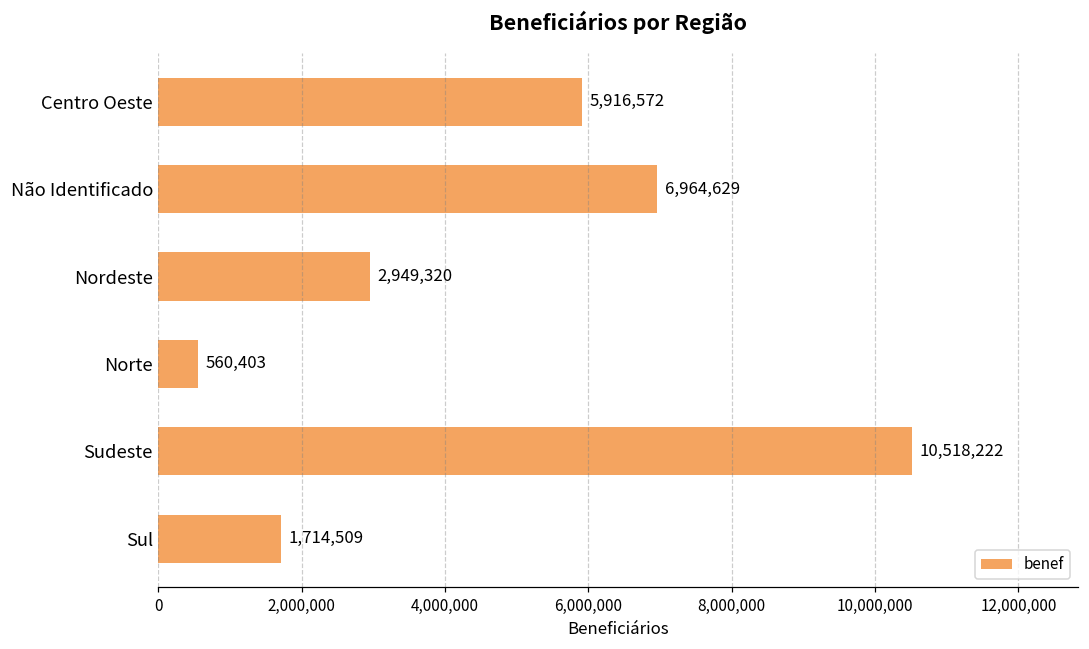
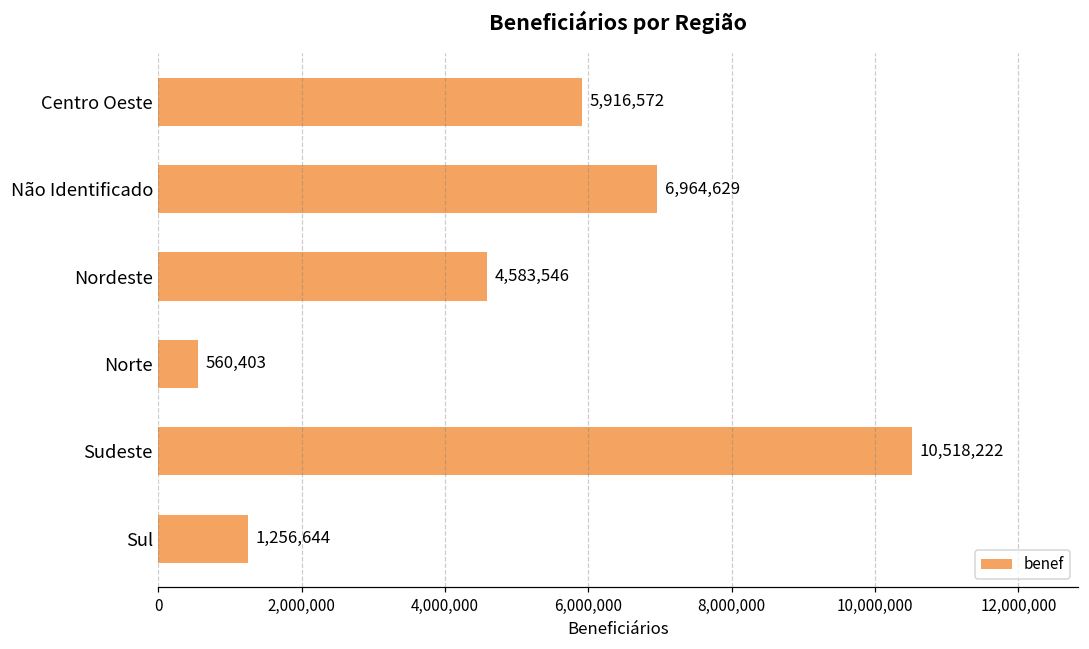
  {
    "Centro Oeste": "5,916,572",
    "Não Identificado": "6,964,629",
-   "Nordeste": "2,949,320",
+   "Nordeste": "4,583,546",
    "Norte": "560,403",
    "Sudeste": "10,518,222",
-   "Sul": "1,714,509"
+   "Sul": "1,256,644"
  }
